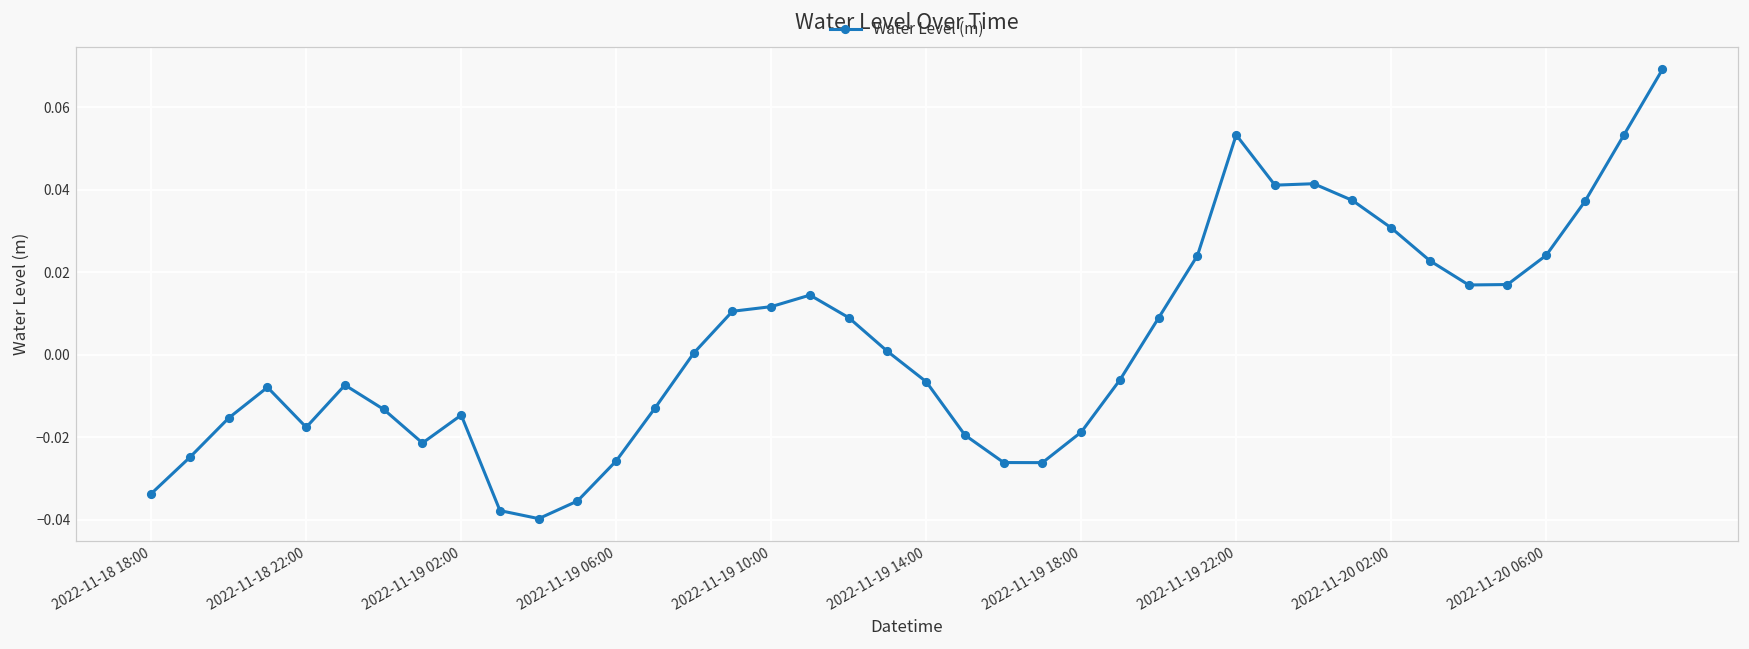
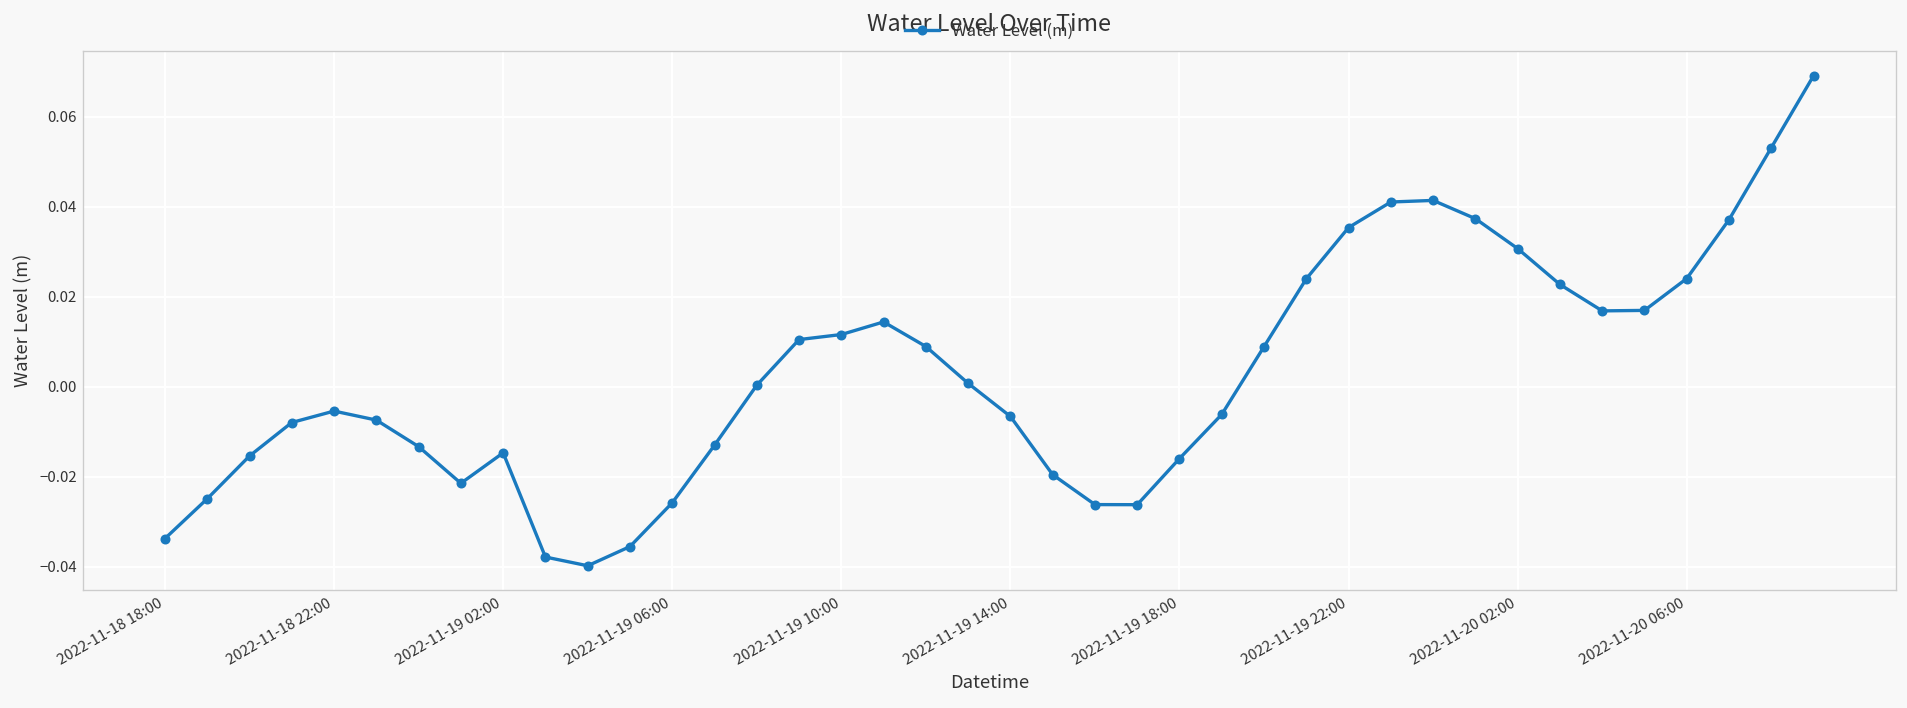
  {
    "2022-11-18 18:00": -0.034,
-   "2022-11-18 22:00": -0.018,
+   "2022-11-18 22:00": -0.005,
    "2022-11-19 02:00": -0.015,
    "2022-11-19 06:00": -0.026,
    "2022-11-19 10:00": 0.012,
    "2022-11-19 14:00": -0.007,
-   "2022-11-19 18:00": -0.019,
-   "2022-11-19 22:00": 0.053,
+   "2022-11-19 18:00": -0.016,
+   "2022-11-19 22:00": 0.035,
    "2022-11-20 02:00": 0.031,
    "2022-11-20 06:00": 0.024
  }
